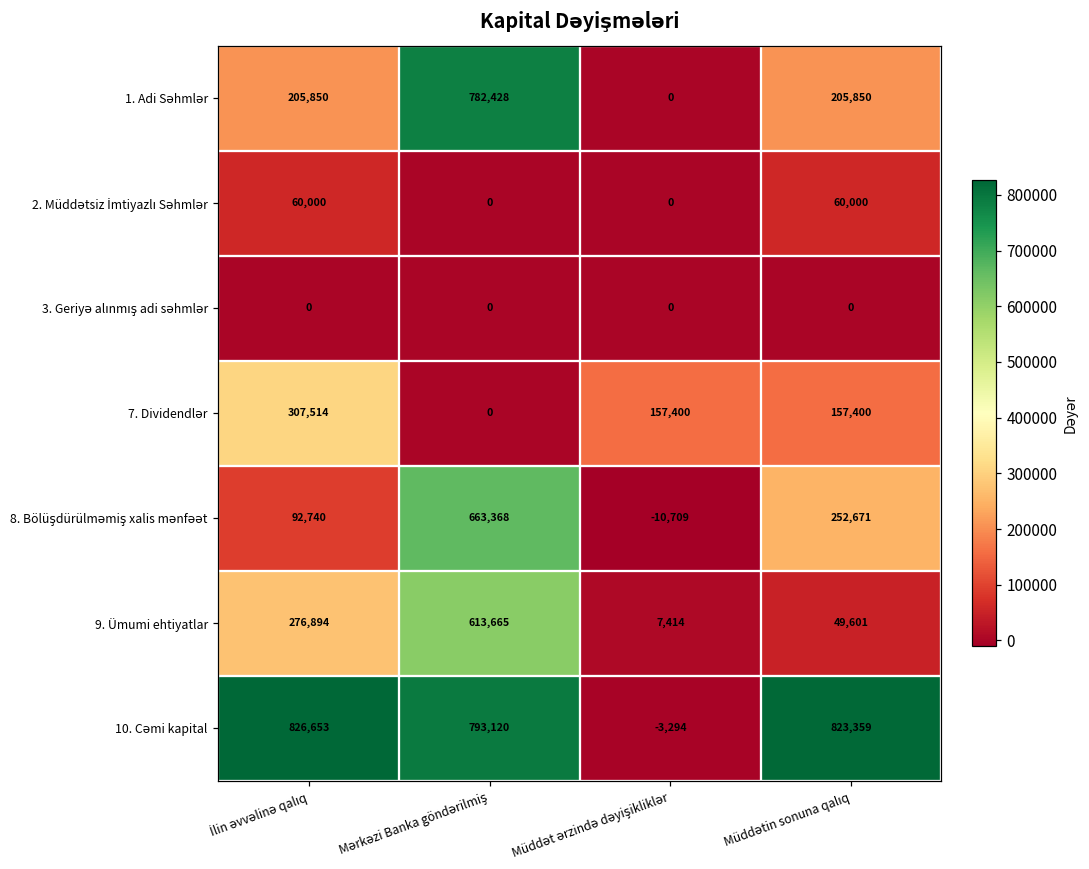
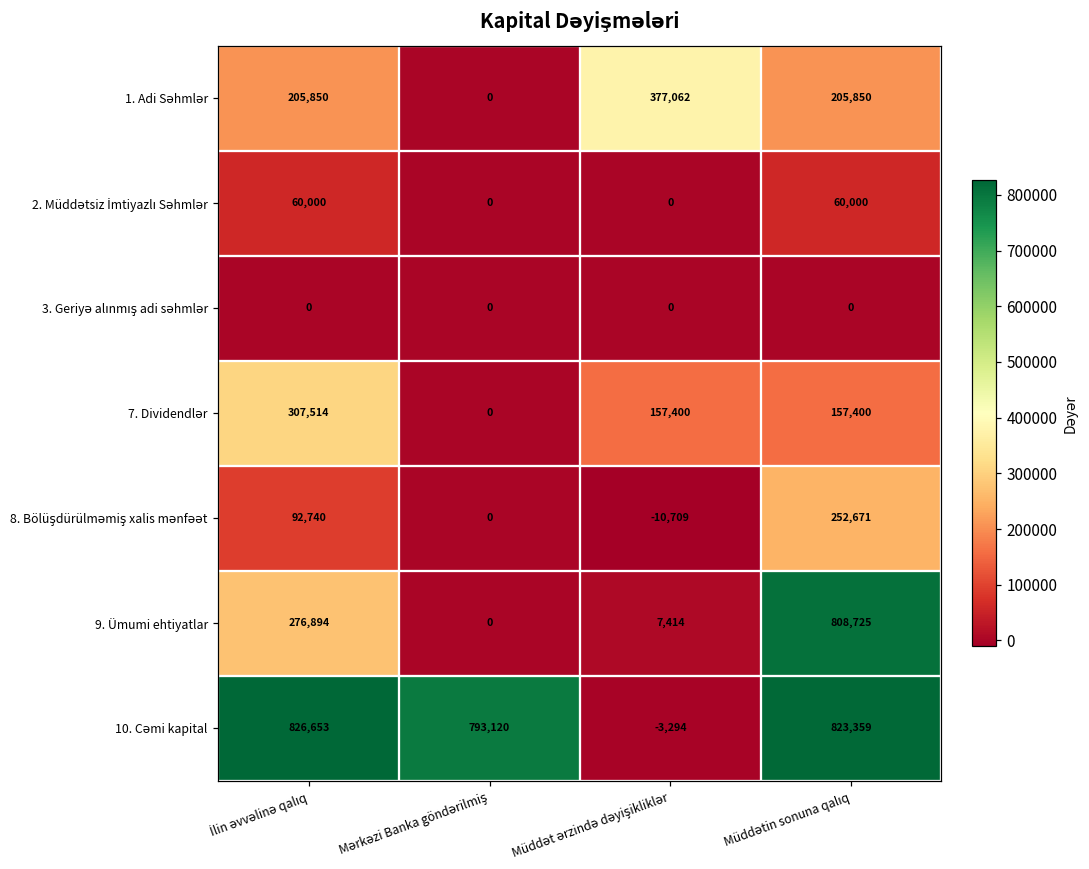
  {
    "1. Adi Səhmlər": {
      "İlin əvvəlinə qalıq": "205,850",
-     "Mərkəzi Banka göndərilmiş": "782,428",
-     "Müddət ərzində dəyişikliklər": "0",
+     "Mərkəzi Banka göndərilmiş": "0",
+     "Müddət ərzində dəyişikliklər": "377,062",
      "Müddətin sonuna qalıq": "205,850"
    },
    "2. Müddətsiz İmtiyazlı Səhmlər": {
      "İlin əvvəlinə qalıq": "60,000",
      "Mərkəzi Banka göndərilmiş": "0",
      "Müddət ərzində dəyişikliklər": "0",
      "Müddətin sonuna qalıq": "60,000"
    },
    "3. Geriyə alınmış adi səhmlər": {
      "İlin əvvəlinə qalıq": "0",
      "Mərkəzi Banka göndərilmiş": "0",
      "Müddət ərzində dəyişikliklər": "0",
      "Müddətin sonuna qalıq": "0"
    },
    "7. Dividendlər": {
      "İlin əvvəlinə qalıq": "307,514",
      "Mərkəzi Banka göndərilmiş": "0",
      "Müddət ərzində dəyişikliklər": "157,400",
      "Müddətin sonuna qalıq": "157,400"
    },
    "8. Bölüşdürülməmiş xalis mənfəət": {
      "İlin əvvəlinə qalıq": "92,740",
-     "Mərkəzi Banka göndərilmiş": "663,368",
+     "Mərkəzi Banka göndərilmiş": "0",
      "Müddət ərzində dəyişikliklər": "-10,709",
      "Müddətin sonuna qalıq": "252,671"
    },
    "9. Ümumi ehtiyatlar": {
      "İlin əvvəlinə qalıq": "276,894",
-     "Mərkəzi Banka göndərilmiş": "613,665",
+     "Mərkəzi Banka göndərilmiş": "0",
      "Müddət ərzində dəyişikliklər": "7,414",
-     "Müddətin sonuna qalıq": "49,601"
+     "Müddətin sonuna qalıq": "808,725"
    },
    "10. Cəmi kapital": {
      "İlin əvvəlinə qalıq": "826,653",
      "Mərkəzi Banka göndərilmiş": "793,120",
      "Müddət ərzində dəyişikliklər": "-3,294",
      "Müddətin sonuna qalıq": "823,359"
    }
  }
